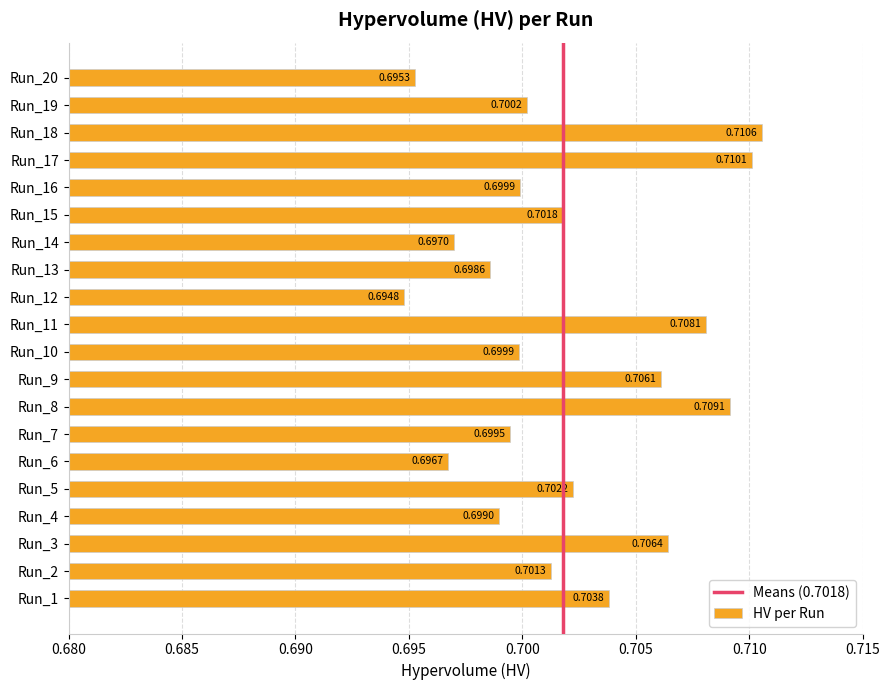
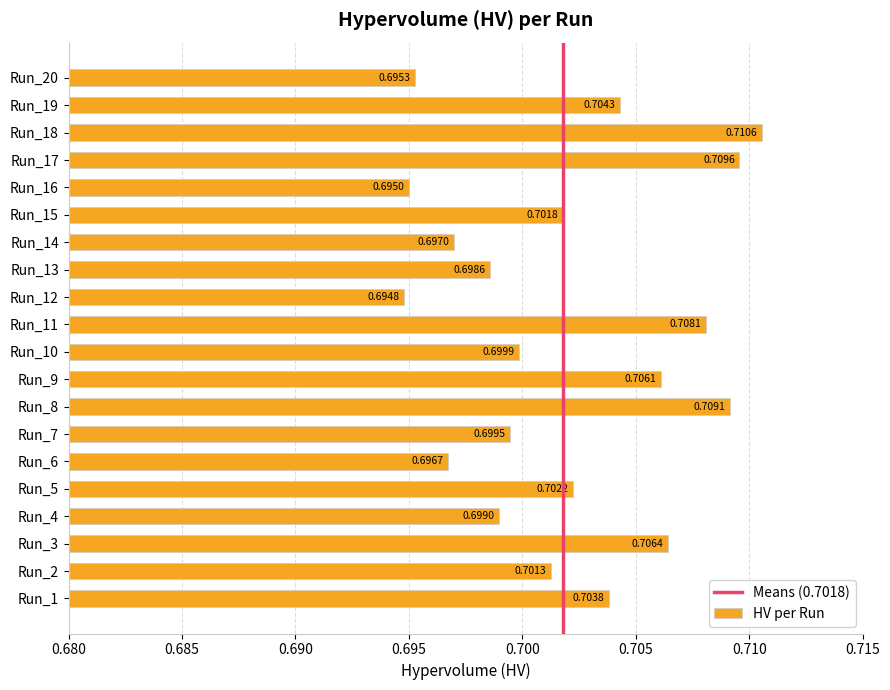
  {
    "Run_20": 0.6953,
-   "Run_19": 0.7002,
+   "Run_19": 0.7043,
    "Run_18": 0.7106,
-   "Run_17": 0.7101,
-   "Run_16": 0.6999,
+   "Run_17": 0.7096,
+   "Run_16": 0.6950,
    "Run_15": 0.7018,
    "Run_14": 0.6970,
    "Run_13": 0.6986,
    "Run_12": 0.6948,
    "Run_11": 0.7081,
    "Run_10": 0.6999,
    "Run_9": 0.7061,
    "Run_8": 0.7091,
    "Run_7": 0.6995,
    "Run_6": 0.6967,
    "Run_5": 0.7022,
    "Run_4": 0.6990,
    "Run_3": 0.7064,
    "Run_2": 0.7013,
    "Run_1": 0.7038
  }
